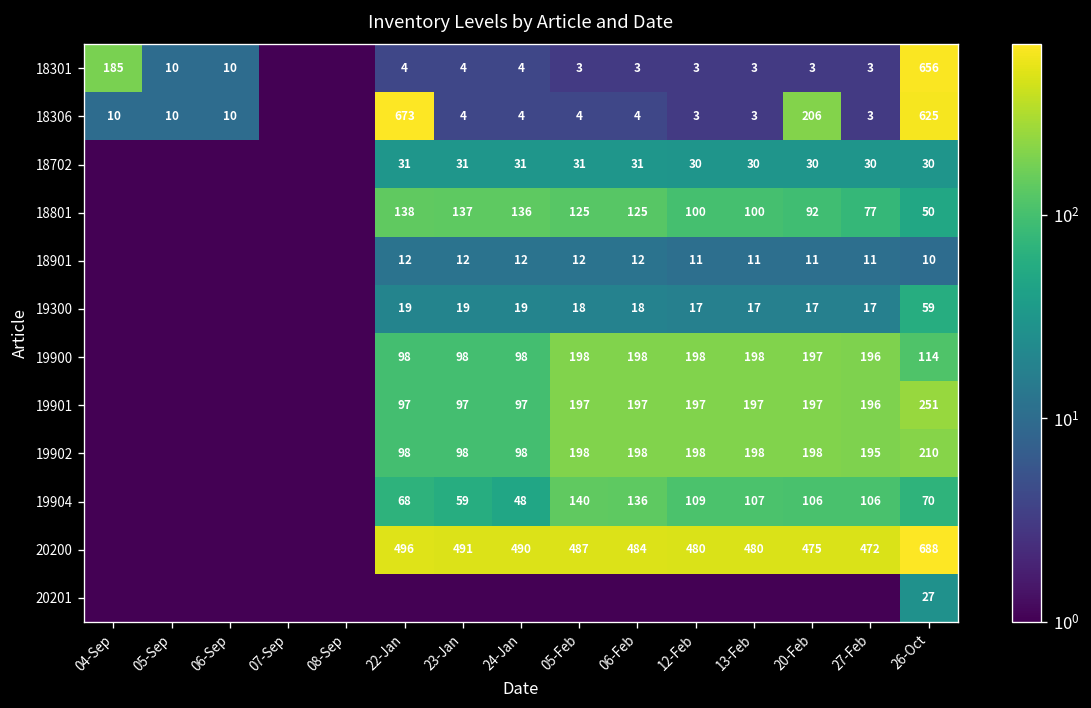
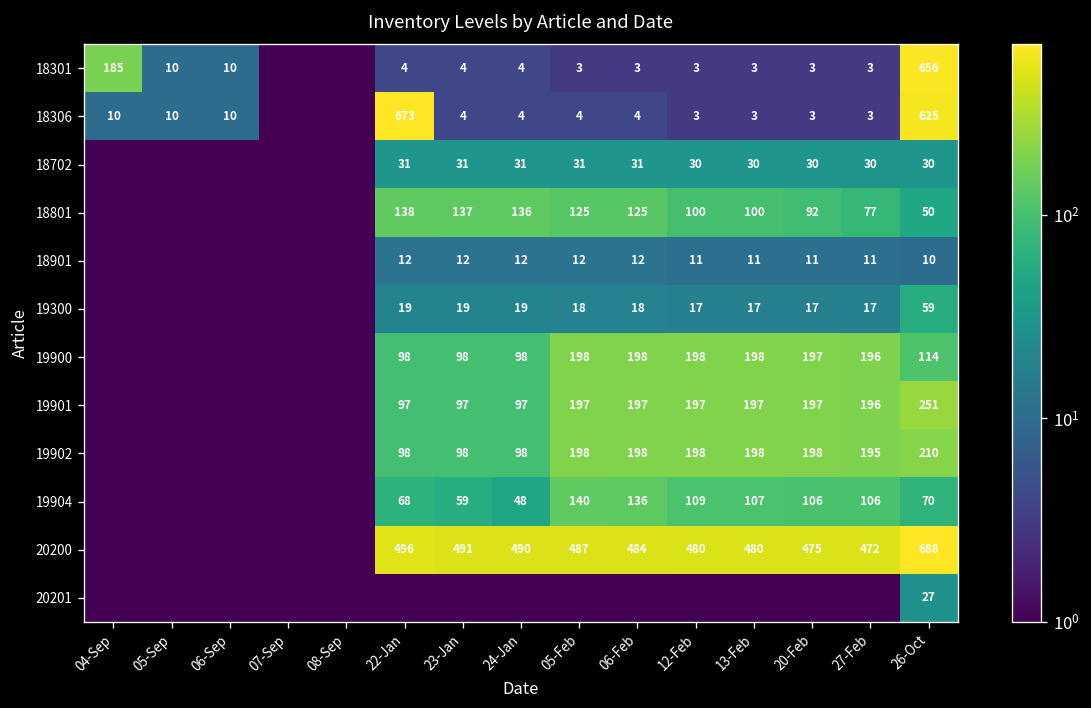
  {
    "18301": {
      "04-Sep": 185,
      "05-Sep": 10,
      "06-Sep": 10,
      "22-Jan": 4,
      "23-Jan": 4,
      "24-Jan": 4,
      "05-Feb": 3,
      "06-Feb": 3,
      "12-Feb": 3,
      "13-Feb": 3,
      "20-Feb": 3,
      "27-Feb": 3,
      "26-Oct": 656
    },
    "18306": {
      "04-Sep": 10,
      "05-Sep": 10,
      "06-Sep": 10,
      "22-Jan": 673,
      "23-Jan": 4,
      "24-Jan": 4,
      "05-Feb": 4,
      "06-Feb": 4,
      "12-Feb": 3,
      "13-Feb": 3,
-     "20-Feb": 206,
+     "20-Feb": 3,
      "27-Feb": 3,
      "26-Oct": 625
    },
    "18702": {
      "22-Jan": 31,
      "23-Jan": 31,
      "24-Jan": 31,
      "05-Feb": 31,
      "06-Feb": 31,
      "12-Feb": 30,
      "13-Feb": 30,
      "20-Feb": 30,
      "27-Feb": 30,
      "26-Oct": 30
    },
    "18801": {
      "22-Jan": 138,
      "23-Jan": 137,
      "24-Jan": 136,
      "05-Feb": 125,
      "06-Feb": 125,
      "12-Feb": 100,
      "13-Feb": 100,
      "20-Feb": 92,
      "27-Feb": 77,
      "26-Oct": 50
    },
    "18901": {
      "22-Jan": 12,
      "23-Jan": 12,
      "24-Jan": 12,
      "05-Feb": 12,
      "06-Feb": 12,
      "12-Feb": 11,
      "13-Feb": 11,
      "20-Feb": 11,
      "27-Feb": 11,
      "26-Oct": 10
    },
    "19300": {
      "22-Jan": 19,
      "23-Jan": 19,
      "24-Jan": 19,
      "05-Feb": 18,
      "06-Feb": 18,
      "12-Feb": 17,
      "13-Feb": 17,
      "20-Feb": 17,
      "27-Feb": 17,
      "26-Oct": 59
    },
    "19900": {
      "22-Jan": 98,
      "23-Jan": 98,
      "24-Jan": 98,
      "05-Feb": 198,
      "06-Feb": 198,
      "12-Feb": 198,
      "13-Feb": 198,
      "20-Feb": 197,
      "27-Feb": 196,
      "26-Oct": 114
    },
    "19901": {
      "22-Jan": 97,
      "23-Jan": 97,
      "24-Jan": 97,
      "05-Feb": 197,
      "06-Feb": 197,
      "12-Feb": 197,
      "13-Feb": 197,
      "20-Feb": 197,
      "27-Feb": 196,
      "26-Oct": 251
    },
    "19902": {
      "22-Jan": 98,
      "23-Jan": 98,
      "24-Jan": 98,
      "05-Feb": 198,
      "06-Feb": 198,
      "12-Feb": 198,
      "13-Feb": 198,
      "20-Feb": 198,
      "27-Feb": 195,
      "26-Oct": 210
    },
    "19904": {
      "22-Jan": 68,
      "23-Jan": 59,
      "24-Jan": 48,
      "05-Feb": 140,
      "06-Feb": 136,
      "12-Feb": 109,
      "13-Feb": 107,
      "20-Feb": 106,
      "27-Feb": 106,
      "26-Oct": 70
    },
    "20200": {
      "22-Jan": 496,
      "23-Jan": 491,
      "24-Jan": 490,
      "05-Feb": 487,
      "06-Feb": 484,
      "12-Feb": 480,
      "13-Feb": 480,
      "20-Feb": 475,
      "27-Feb": 472,
      "26-Oct": 688
    },
    "20201": {
      "26-Oct": 27
    }
  }
